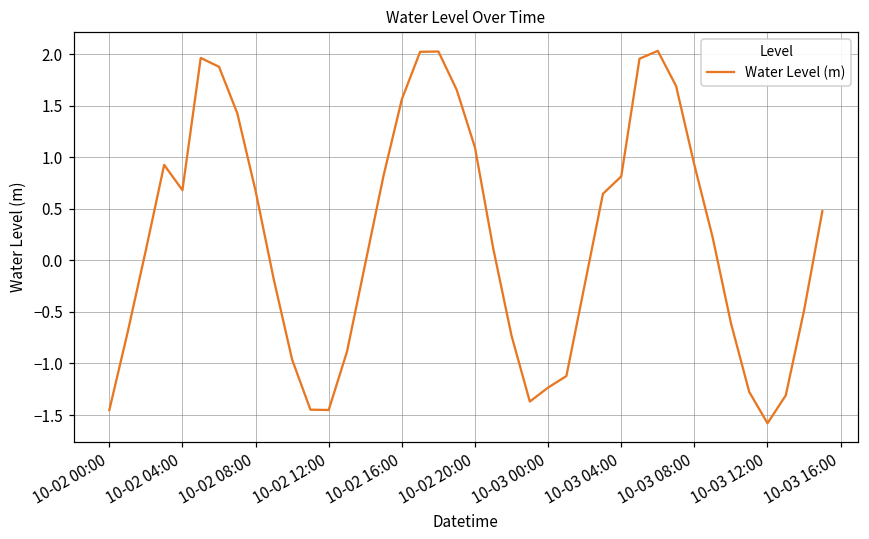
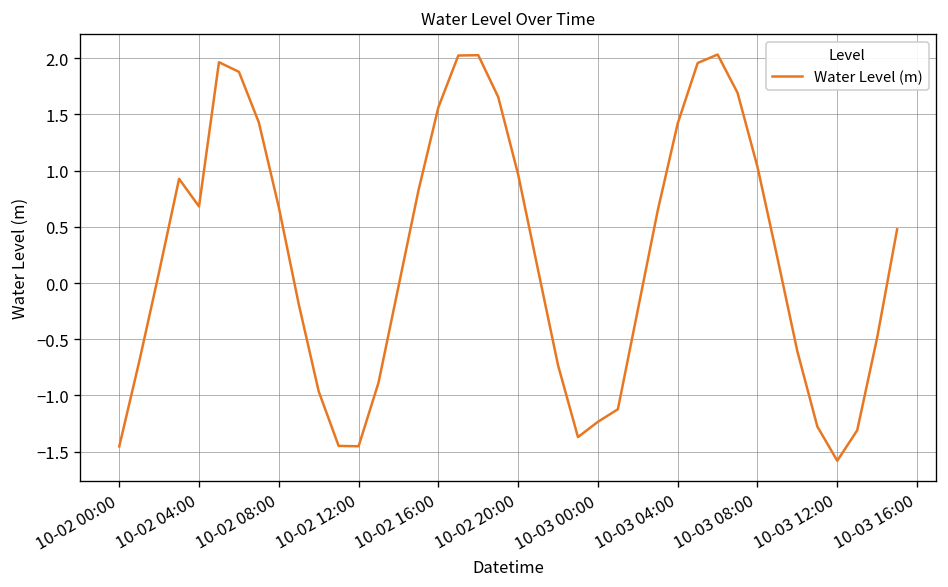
  {
    "10-02 00:00": -1.5,
    "10-02 04:00": 0.7,
    "10-02 08:00": 0.7,
    "10-02 12:00": -1.5,
    "10-02 16:00": 1.6,
-   "10-02 20:00": 1.1,
+   "10-02 20:00": 1.0,
    "10-03 00:00": -1.2,
-   "10-03 04:00": 0.8,
-   "10-03 08:00": 0.9,
+   "10-03 04:00": 1.4,
+   "10-03 08:00": 1.0,
    "10-03 12:00": -1.6
  }
